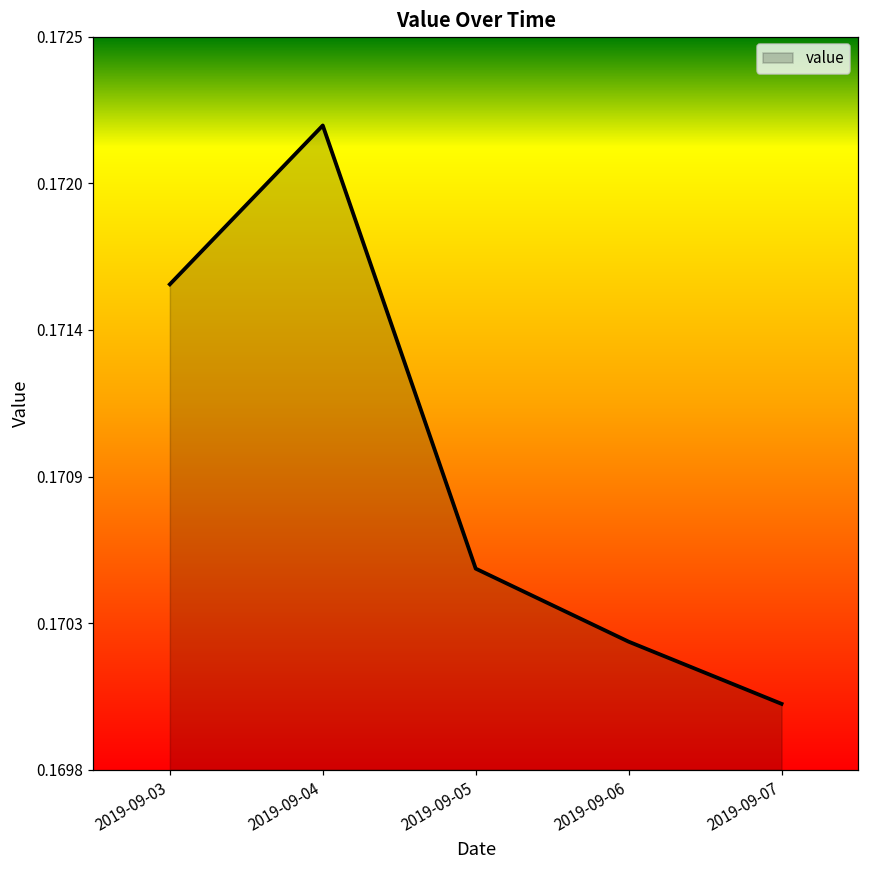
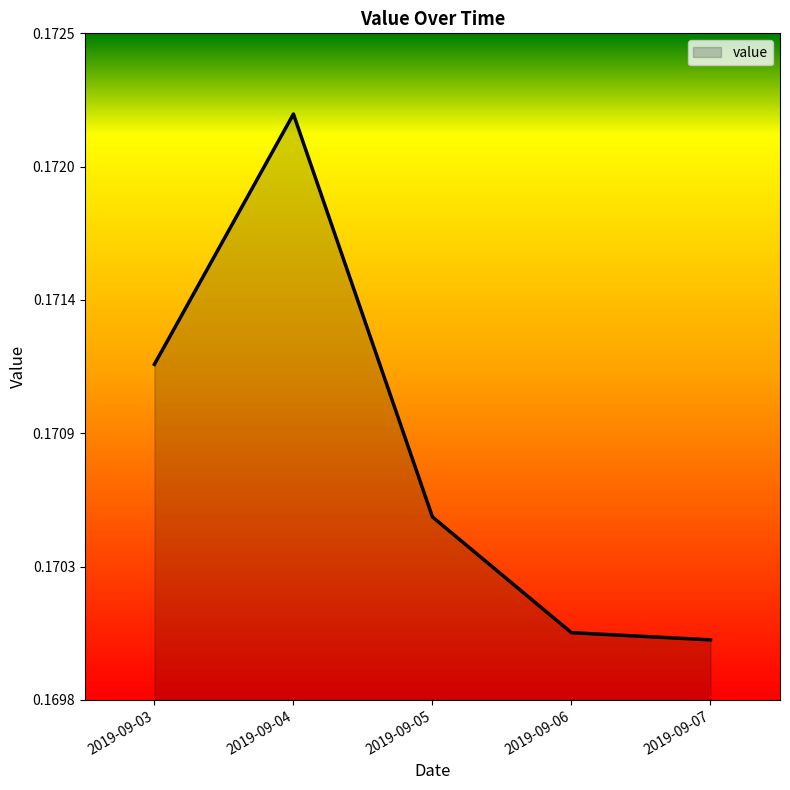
  {
-   "2019-09-03": 0.17159,
+   "2019-09-03": 0.17116,
    "2019-09-04": 0.17217,
    "2019-09-05": 0.17054,
-   "2019-09-06": 0.17027,
+   "2019-09-06": 0.17007,
    "2019-09-07": 0.17004
  }
